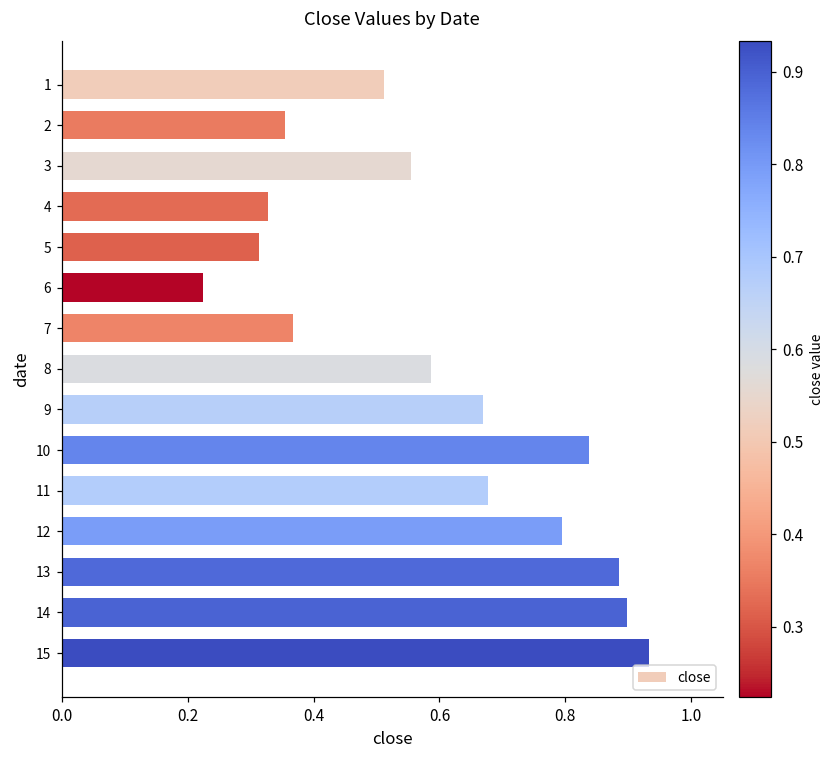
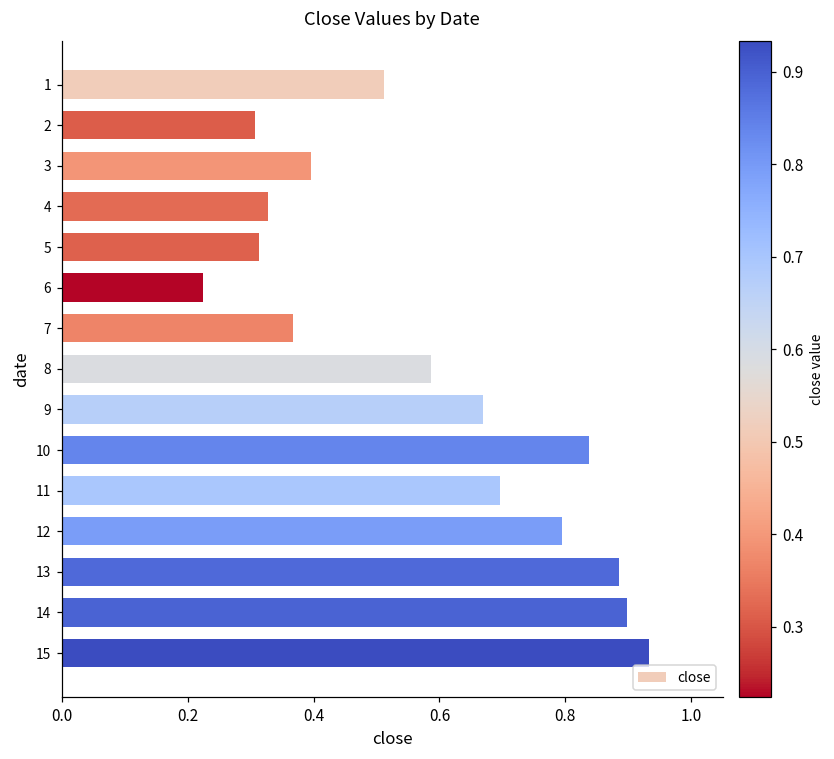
  {
    "1": 0.51,
-   "2": 0.35,
-   "3": 0.55,
+   "2": 0.31,
+   "3": 0.40,
    "4": 0.33,
    "5": 0.31,
    "6": 0.22,
    "7": 0.37,
    "8": 0.59,
    "9": 0.67,
    "10": 0.84,
-   "11": 0.68,
+   "11": 0.70,
    "12": 0.79,
    "13": 0.89,
    "14": 0.90,
    "15": 0.93
  }
